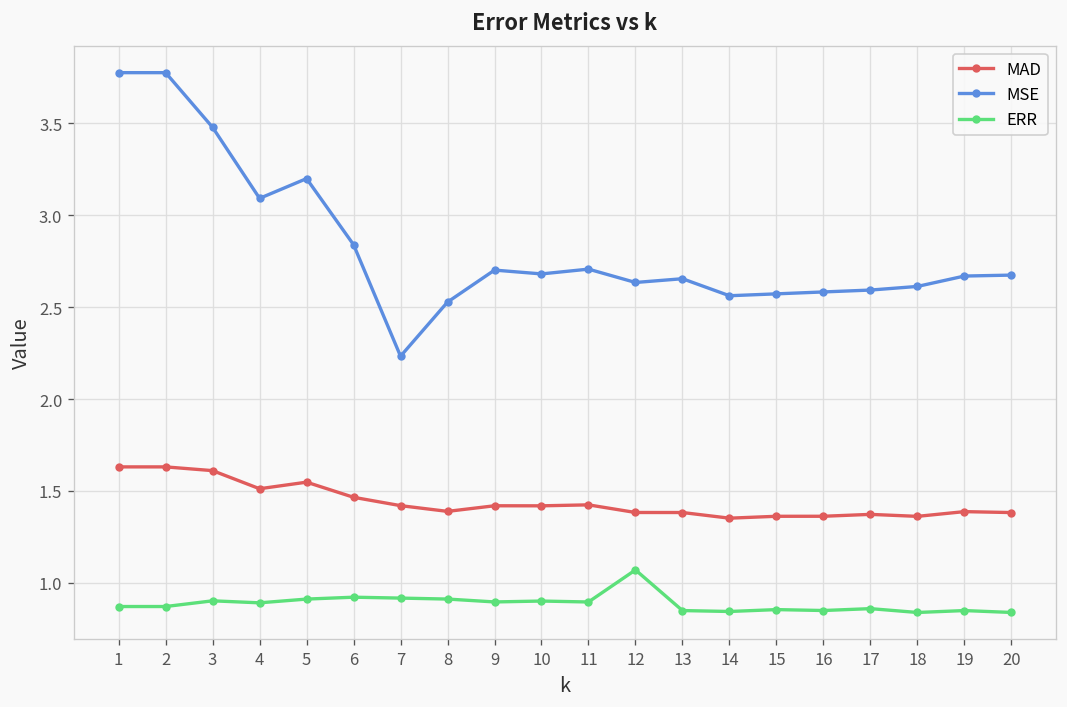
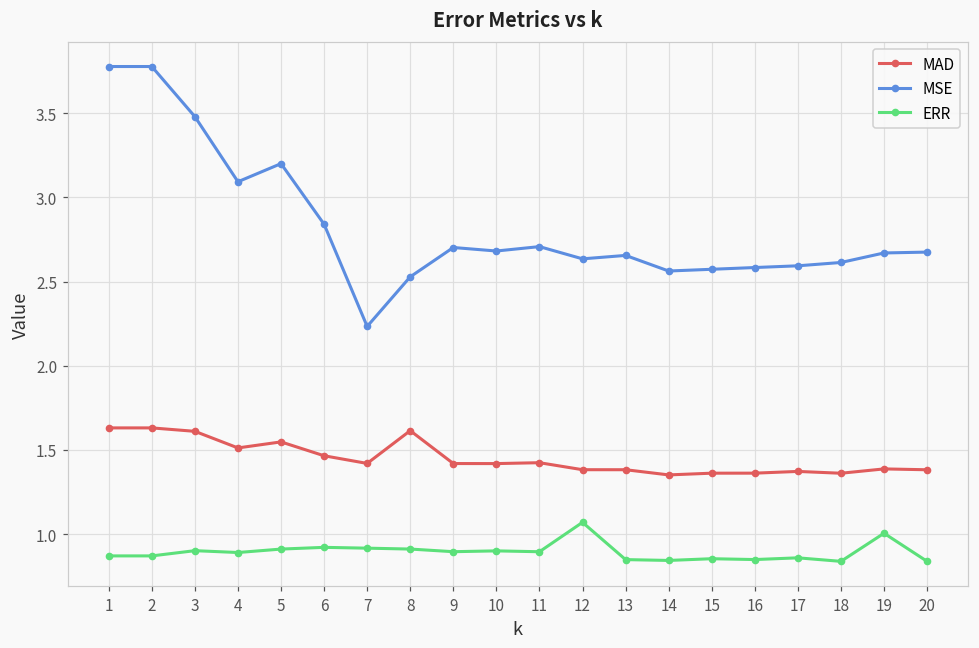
  {
    "MAD": {
      "1": 1.63,
      "2": 1.63,
      "3": 1.61,
      "4": 1.51,
      "5": 1.55,
      "6": 1.47,
      "7": 1.42,
-     "8": 1.39,
+     "8": 1.61,
      "9": 1.42,
      "10": 1.42,
      "11": 1.42,
      "12": 1.38,
      "13": 1.38,
      "14": 1.35,
      "15": 1.36,
      "16": 1.36,
      "17": 1.37,
      "18": 1.36,
      "19": 1.39,
      "20": 1.38
    },
    "MSE": {
      "1": 3.78,
      "2": 3.78,
      "3": 3.48,
      "4": 3.09,
      "5": 3.20,
      "6": 2.84,
      "7": 2.23,
      "8": 2.53,
      "9": 2.70,
      "10": 2.68,
      "11": 2.71,
      "12": 2.63,
      "13": 2.65,
      "14": 2.56,
      "15": 2.57,
      "16": 2.58,
      "17": 2.59,
      "18": 2.61,
      "19": 2.67,
      "20": 2.67
    },
    "ERR": {
      "1": 0.87,
      "2": 0.87,
      "3": 0.90,
      "4": 0.89,
      "5": 0.91,
      "6": 0.92,
      "7": 0.92,
      "8": 0.91,
      "9": 0.90,
      "10": 0.90,
      "11": 0.90,
      "12": 1.07,
      "13": 0.85,
      "14": 0.84,
      "15": 0.85,
      "16": 0.85,
      "17": 0.86,
      "18": 0.84,
-     "19": 0.85,
+     "19": 1.01,
      "20": 0.84
    }
  }
